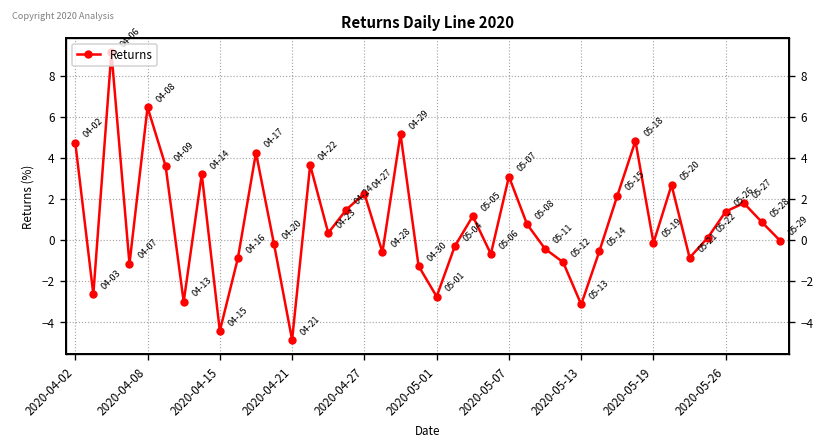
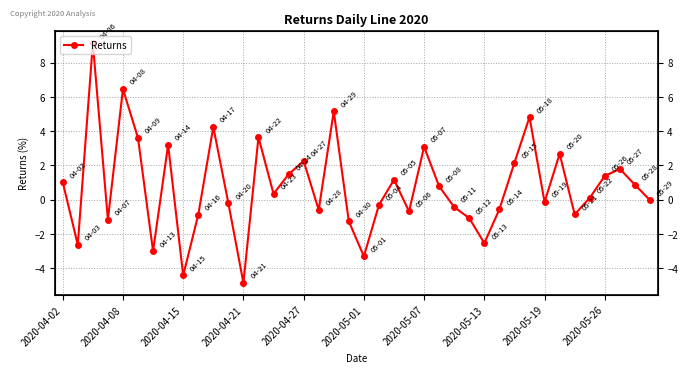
  {
-   "2020-04-02": 4.7,
-   "2020-05-01": -2.8,
-   "2020-05-13": -3.1
+   "2020-04-02": 1.0,
+   "2020-05-01": -3.3,
+   "2020-05-13": -2.5
  }
